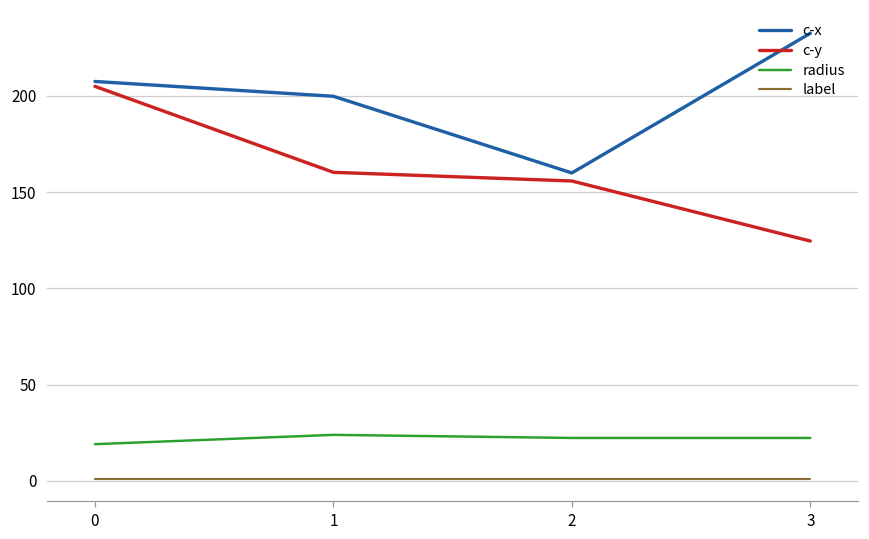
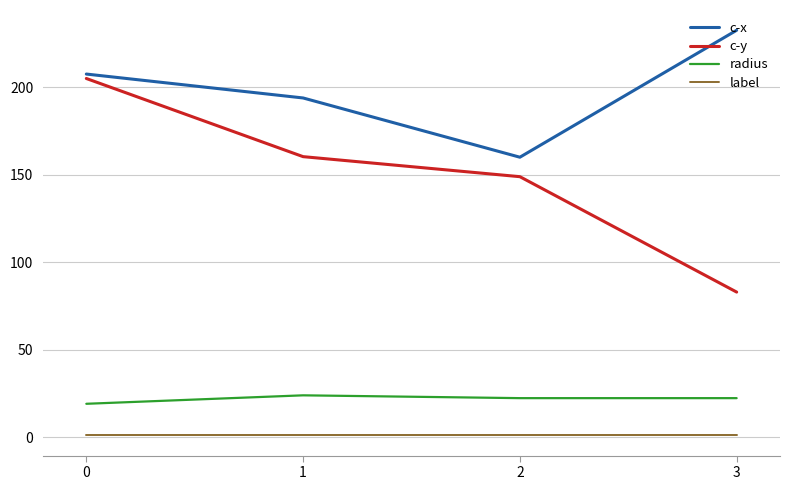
  {
    "c-x": {
      "0": 208,
-     "1": 200,
+     "1": 194,
      "2": 160,
      "3": 233
    },
    "c-y": {
      "0": 205,
      "1": 160,
-     "2": 156,
-     "3": 125
+     "2": 149,
+     "3": 83
    },
    "radius": {
      "0": 19,
      "1": 24,
      "2": 22,
      "3": 22
    },
    "label": {
      "0": 1,
      "1": 1,
      "2": 1,
      "3": 1
    }
  }
